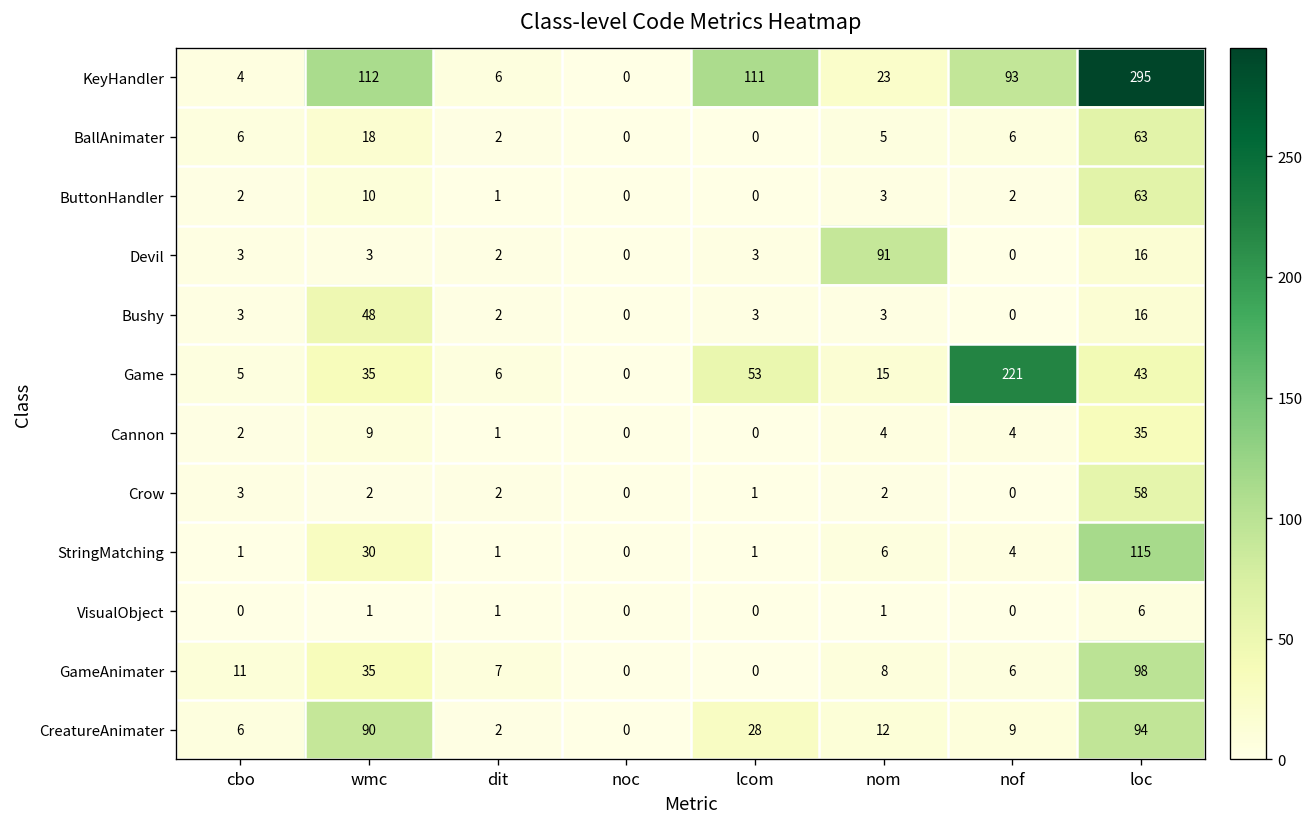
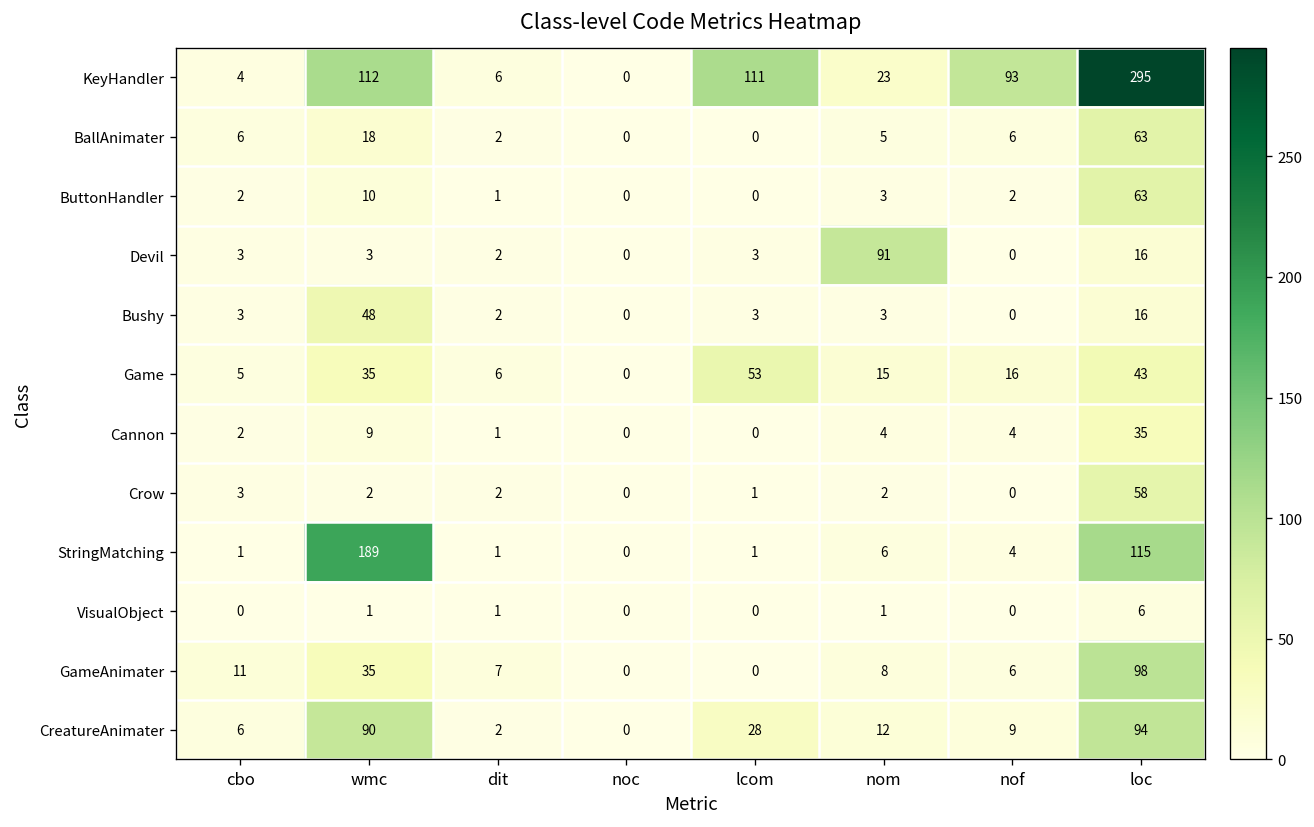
  {
    "KeyHandler": {
      "cbo": 4,
      "wmc": 112,
      "dit": 6,
      "noc": 0,
      "lcom": 111,
      "nom": 23,
      "nof": 93,
      "loc": 295
    },
    "BallAnimater": {
      "cbo": 6,
      "wmc": 18,
      "dit": 2,
      "noc": 0,
      "lcom": 0,
      "nom": 5,
      "nof": 6,
      "loc": 63
    },
    "ButtonHandler": {
      "cbo": 2,
      "wmc": 10,
      "dit": 1,
      "noc": 0,
      "lcom": 0,
      "nom": 3,
      "nof": 2,
      "loc": 63
    },
    "Devil": {
      "cbo": 3,
      "wmc": 3,
      "dit": 2,
      "noc": 0,
      "lcom": 3,
      "nom": 91,
      "nof": 0,
      "loc": 16
    },
    "Bushy": {
      "cbo": 3,
      "wmc": 48,
      "dit": 2,
      "noc": 0,
      "lcom": 3,
      "nom": 3,
      "nof": 0,
      "loc": 16
    },
    "Game": {
      "cbo": 5,
      "wmc": 35,
      "dit": 6,
      "noc": 0,
      "lcom": 53,
      "nom": 15,
-     "nof": 221,
+     "nof": 16,
      "loc": 43
    },
    "Cannon": {
      "cbo": 2,
      "wmc": 9,
      "dit": 1,
      "noc": 0,
      "lcom": 0,
      "nom": 4,
      "nof": 4,
      "loc": 35
    },
    "Crow": {
      "cbo": 3,
      "wmc": 2,
      "dit": 2,
      "noc": 0,
      "lcom": 1,
      "nom": 2,
      "nof": 0,
      "loc": 58
    },
    "StringMatching": {
      "cbo": 1,
-     "wmc": 30,
+     "wmc": 189,
      "dit": 1,
      "noc": 0,
      "lcom": 1,
      "nom": 6,
      "nof": 4,
      "loc": 115
    },
    "VisualObject": {
      "cbo": 0,
      "wmc": 1,
      "dit": 1,
      "noc": 0,
      "lcom": 0,
      "nom": 1,
      "nof": 0,
      "loc": 6
    },
    "GameAnimater": {
      "cbo": 11,
      "wmc": 35,
      "dit": 7,
      "noc": 0,
      "lcom": 0,
      "nom": 8,
      "nof": 6,
      "loc": 98
    },
    "CreatureAnimater": {
      "cbo": 6,
      "wmc": 90,
      "dit": 2,
      "noc": 0,
      "lcom": 28,
      "nom": 12,
      "nof": 9,
      "loc": 94
    }
  }
